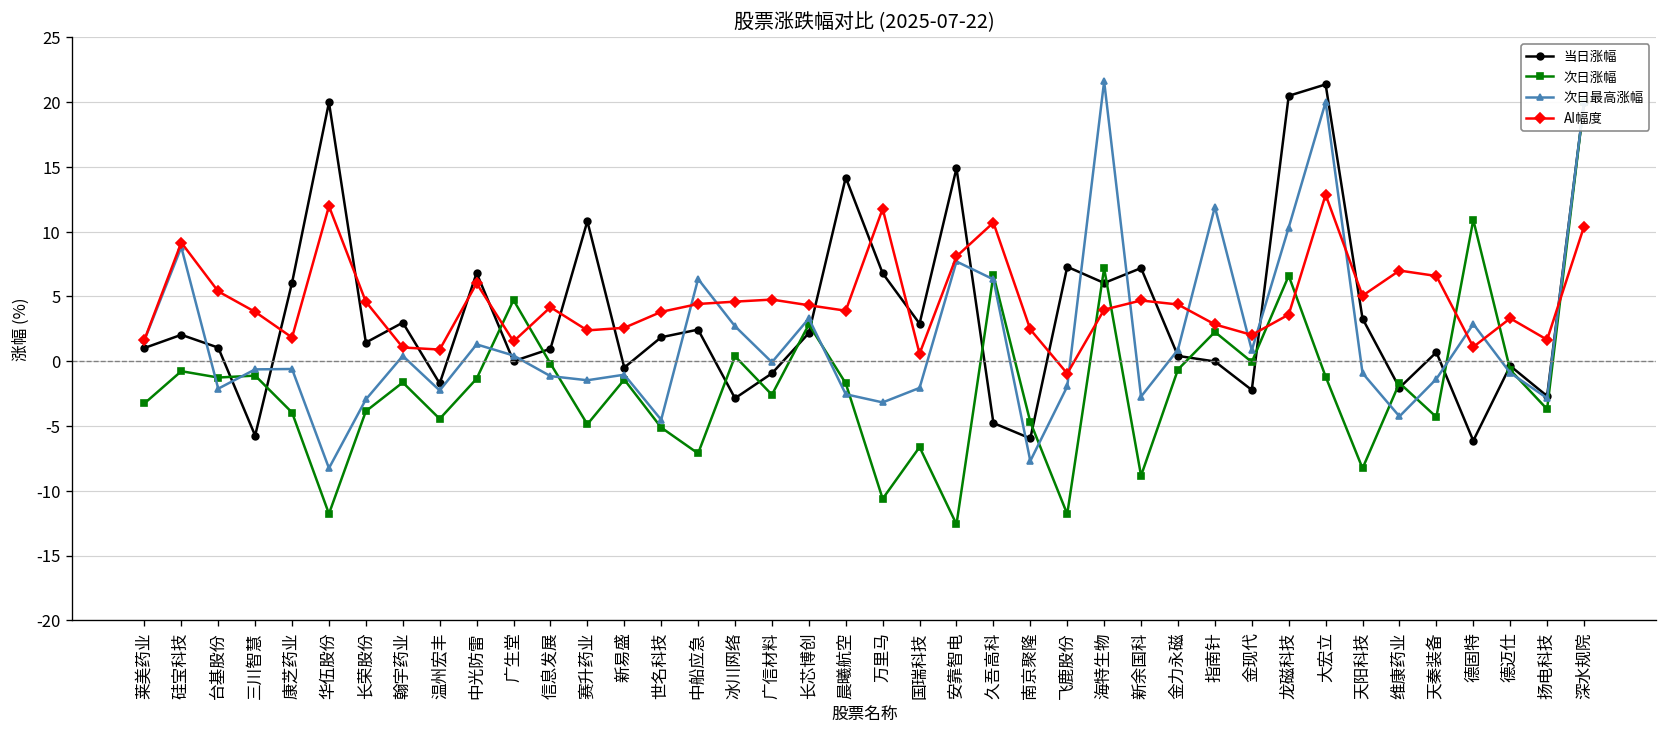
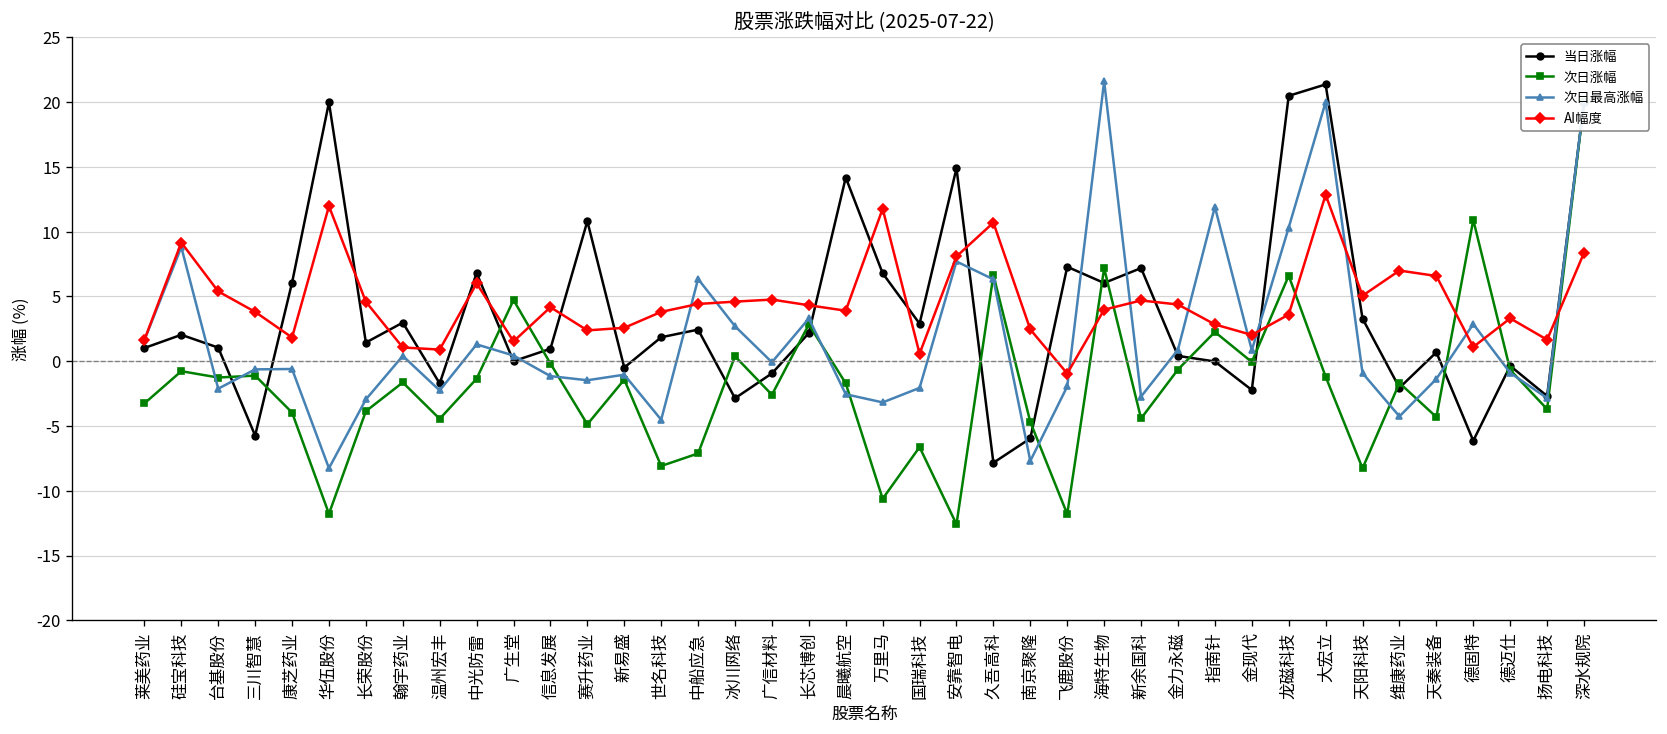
  {
    "当日涨幅": {
      "莱美药业": 1.0,
      "硅宝科技": 2.0,
      "台基股份": 1.1,
      "三川智慧": -5.7,
      "康芝药业": 6.1,
      "华伍股份": 20.0,
      "长荣股份": 1.4,
      "翰宇药业": 3.0,
      "温州宏丰": -1.7,
      "中光防雷": 6.8,
      "广生堂": 0.0,
      "信息发展": 1.0,
      "赛升药业": 10.8,
      "新易盛": -0.5,
      "世名科技": 1.9,
      "中船应急": 2.4,
      "冰川网络": -2.9,
      "广信材料": -0.9,
      "长芯博创": 2.2,
      "晨曦航空": 14.2,
      "万里马": 6.8,
      "国瑞科技": 2.9,
      "安靠智电": 14.9,
-     "久吾高科": -4.8,
+     "久吾高科": -7.8,
      "南京聚隆": -6.0,
      "飞鹿股份": 7.3,
      "海特生物": 6.0,
      "新余国科": 7.2,
      "金力永磁": 0.4,
      "指南针": 0.0,
      "金现代": -2.2,
      "龙磁科技": 20.5,
      "大宏立": 21.4,
      "天阳科技": 3.3,
      "维康药业": -2.1,
      "天秦装备": 0.7,
      "德固特": -6.1,
      "德迈仕": -0.4
    },
    "次日涨幅": {
      "莱美药业": -3.3,
      "硅宝科技": -0.8,
      "台基股份": -1.3,
      "三川智慧": -1.1,
      "康芝药业": -4.0,
      "华伍股份": -11.8,
      "长荣股份": -3.9,
      "翰宇药业": -1.6,
      "温州宏丰": -4.5,
      "中光防雷": -1.4,
      "广生堂": 4.7,
      "信息发展": -0.2,
      "赛升药业": -4.9,
      "新易盛": -1.4,
-     "世名科技": -5.1,
+     "世名科技": -8.1,
      "中船应急": -7.1,
      "冰川网络": 0.4,
      "广信材料": -2.6,
      "长芯博创": 2.8,
      "晨曦航空": -1.7,
      "万里马": -10.6,
      "国瑞科技": -6.6,
      "安靠智电": -12.6,
      "久吾高科": 6.7,
      "南京聚隆": -4.7,
      "飞鹿股份": -11.8,
      "海特生物": 7.2,
-     "新余国科": -8.8,
+     "新余国科": -4.4,
      "金力永磁": -0.6,
      "指南针": 2.3,
      "金现代": -0.1,
      "龙磁科技": 6.6,
      "大宏立": -1.2,
      "天阳科技": -8.3,
      "维康药业": -1.7,
      "天秦装备": -4.3,
      "德固特": 10.9,
      "扬电科技": -3.7
    },
    "次日最高涨幅": {
      "硅宝科技": 8.8,
      "台基股份": -2.1,
      "三川智慧": -0.6,
      "康芝药业": -0.6,
      "华伍股份": -8.3,
      "长荣股份": -3.0,
      "翰宇药业": 0.4,
      "温州宏丰": -2.3,
      "中光防雷": 1.3,
      "广生堂": 0.4,
      "信息发展": -1.2,
      "赛升药业": -1.5,
      "新易盛": -1.0,
      "世名科技": -4.5,
      "中船应急": 6.4,
      "冰川网络": 2.7,
      "广信材料": -0.1,
      "长芯博创": 3.3,
      "晨曦航空": -2.6,
      "万里马": -3.2,
      "国瑞科技": -2.1,
      "安靠智电": 7.7,
      "久吾高科": 6.3,
      "南京聚隆": -7.7,
      "飞鹿股份": -2.0,
      "海特生物": 21.6,
      "新余国科": -2.7,
      "金力永磁": 0.9,
      "指南针": 11.9,
      "金现代": 0.9,
      "龙磁科技": 10.3,
      "大宏立": 20.0,
      "天阳科技": -0.9,
      "维康药业": -4.3,
      "天秦装备": -1.4,
      "德固特": 2.9
    },
    "AI幅度": {
      "硅宝科技": 9.2,
      "台基股份": 5.4,
      "三川智慧": 3.8,
      "康芝药业": 1.8,
      "华伍股份": 12.0,
      "长荣股份": 4.6,
      "翰宇药业": 1.1,
      "温州宏丰": 0.9,
      "中光防雷": 6.0,
      "广生堂": 1.5,
      "信息发展": 4.2,
      "赛升药业": 2.4,
      "新易盛": 2.6,
      "世名科技": 3.8,
      "中船应急": 4.4,
      "冰川网络": 4.6,
      "广信材料": 4.8,
      "长芯博创": 4.3,
      "晨曦航空": 3.9,
      "万里马": 11.8,
      "国瑞科技": 0.6,
      "安靠智电": 8.1,
      "久吾高科": 10.7,
      "南京聚隆": 2.5,
      "飞鹿股份": -1.0,
      "海特生物": 4.0,
      "新余国科": 4.7,
      "金力永磁": 4.4,
      "指南针": 2.8,
      "金现代": 2.0,
      "龙磁科技": 3.6,
      "大宏立": 12.9,
      "天阳科技": 5.1,
      "维康药业": 7.0,
      "天秦装备": 6.6,
      "德固特": 1.1,
      "德迈仕": 3.3,
      "扬电科技": 1.7,
-     "深水规院": 10.4
+     "深水规院": 8.4
    }
  }
